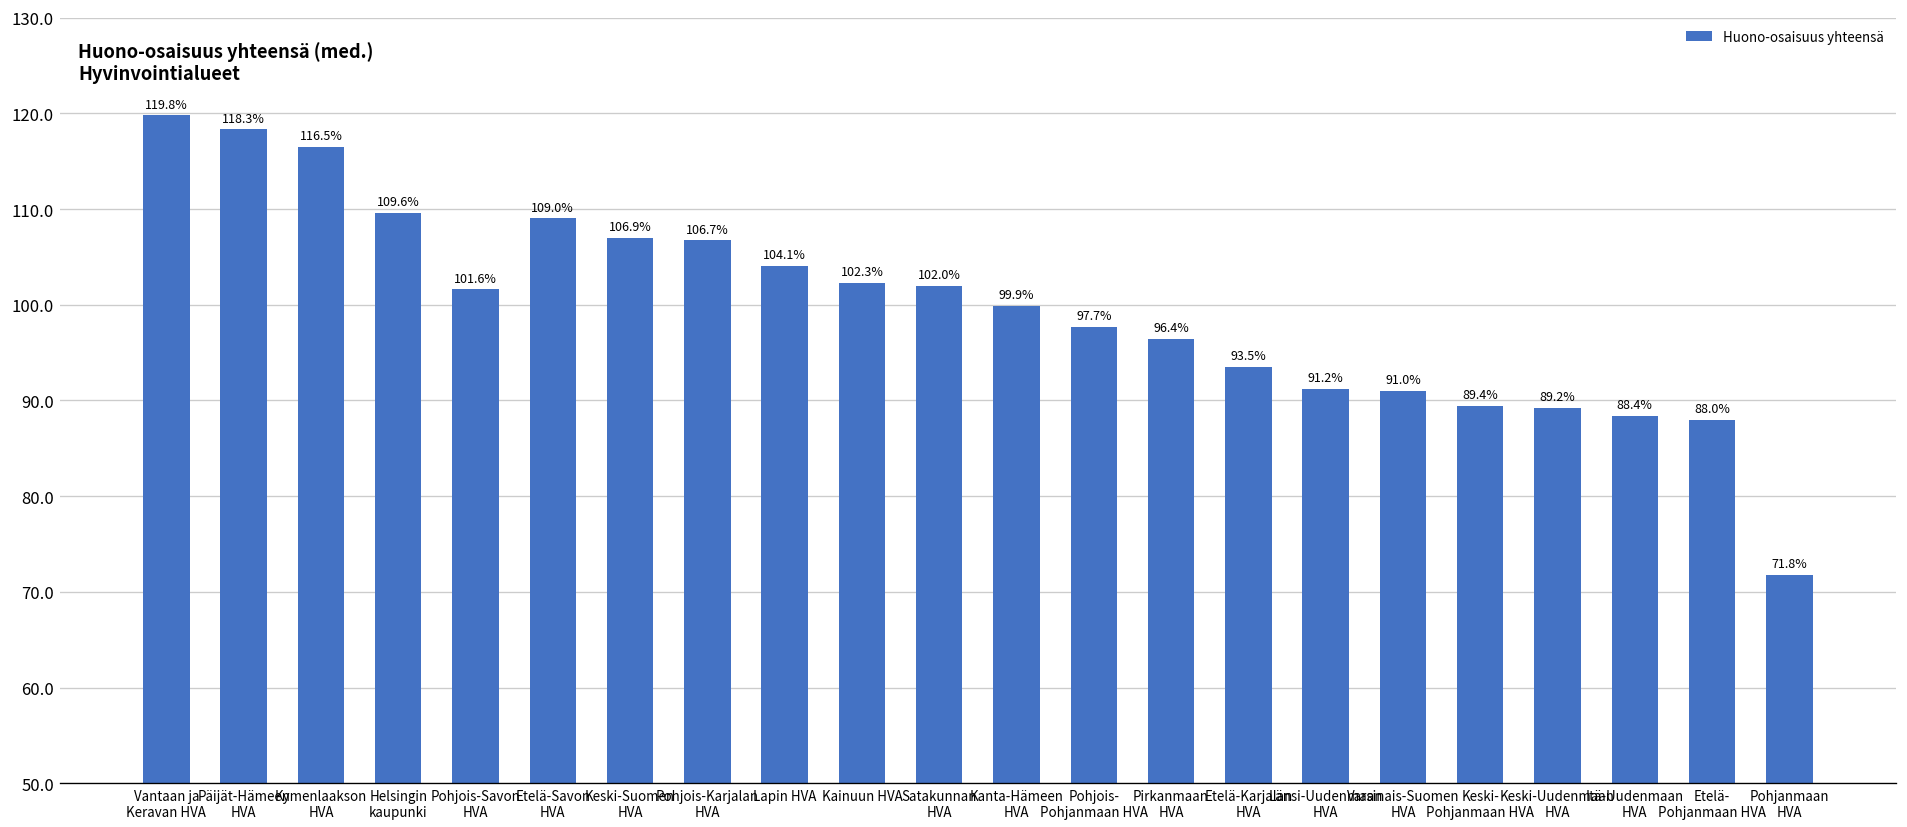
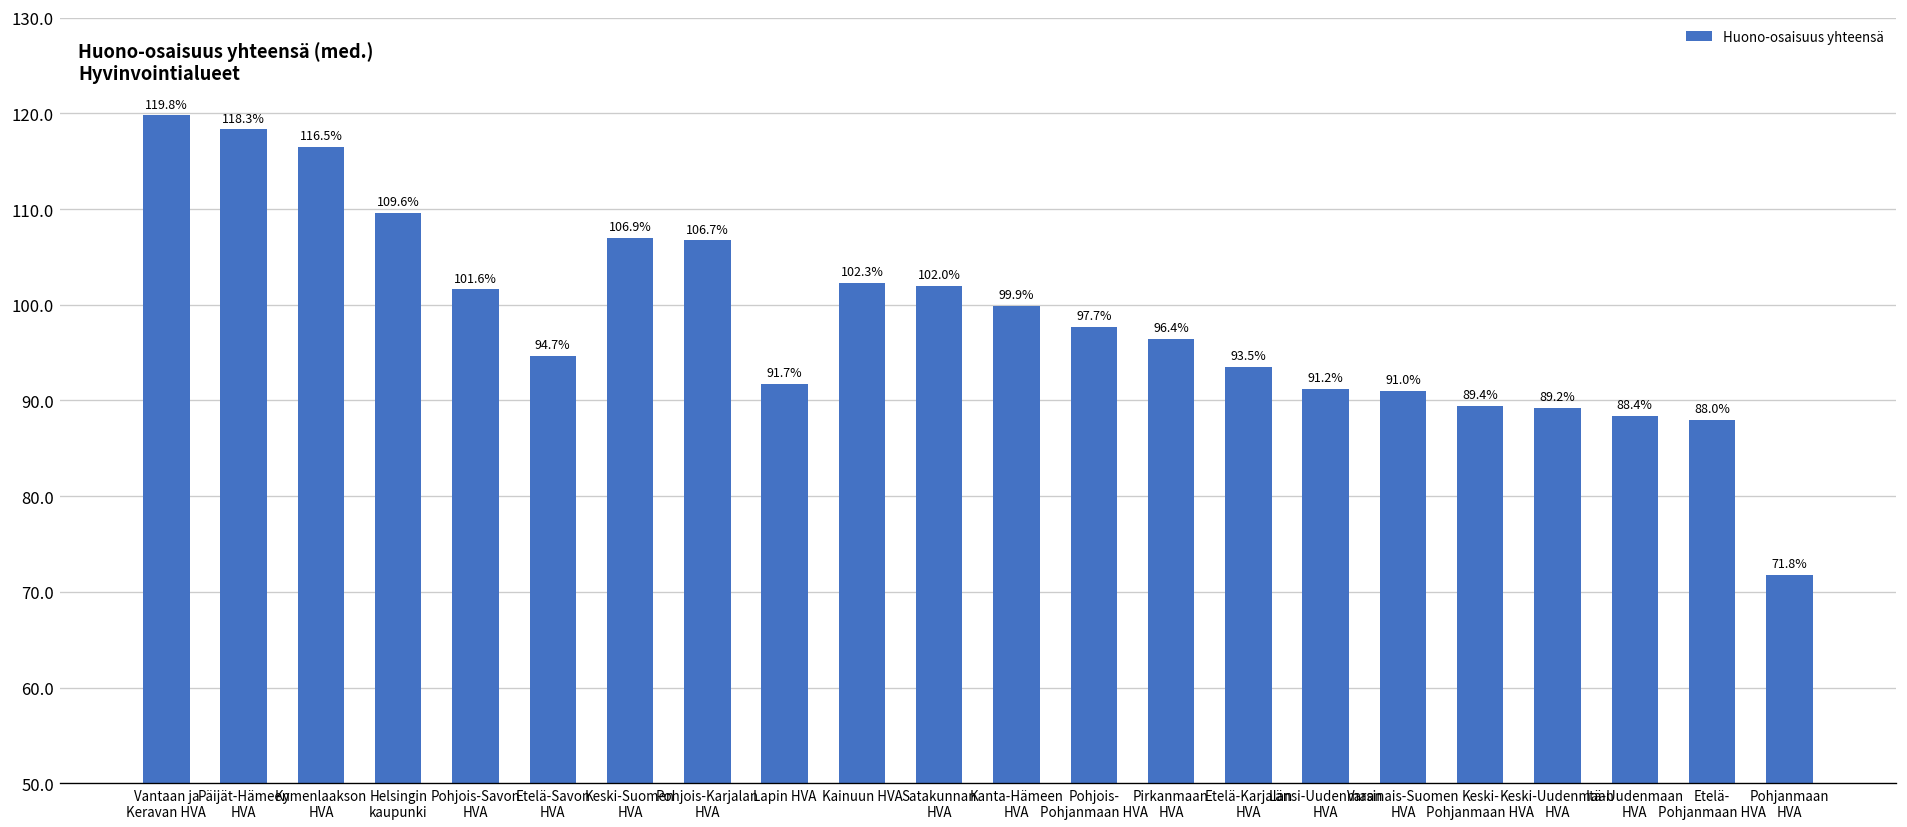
  {
    "Vantaan ja Keravan HVA": "119.8%",
    "Helsingin kaupunki": "109.6%",
    "Pohjois-Savon HVA": "101.6%",
-   "Etelä-Savon HVA": "109.0%",
-   "Lapin HVA": "104.1%",
+   "Etelä-Savon HVA": "94.7%",
+   "Lapin HVA": "91.7%",
    "Kainuun HVA": "102.3%",
    "Satakunnan HVA": "102.0%"
  }
